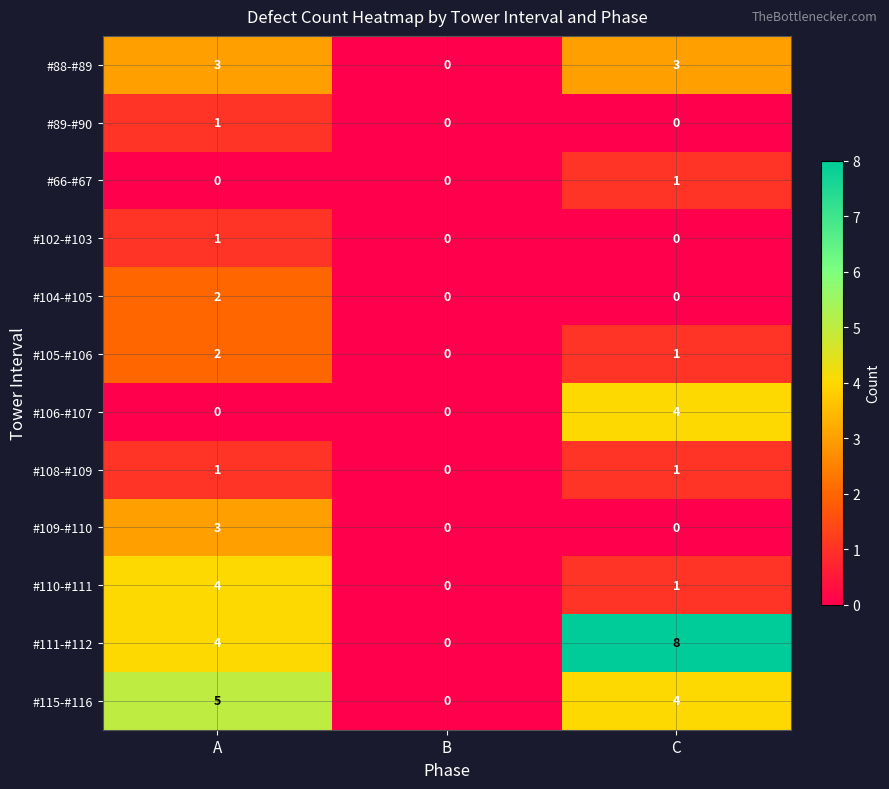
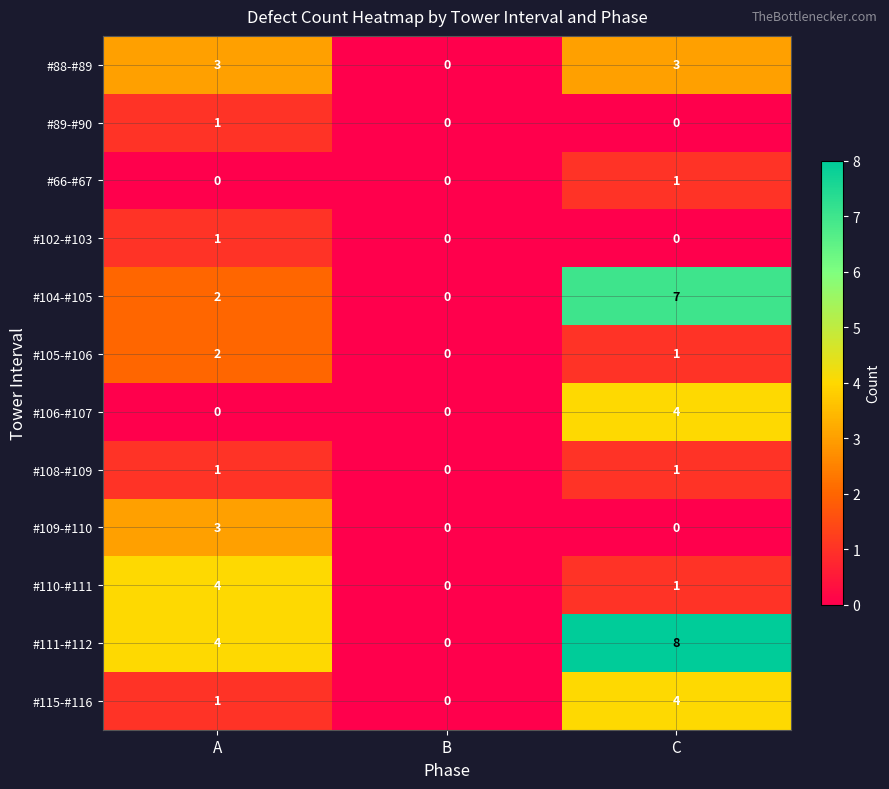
  {
    "#88-#89": {
      "A": 3,
      "B": 0,
      "C": 3
    },
    "#89-#90": {
      "A": 1,
      "B": 0,
      "C": 0
    },
    "#66-#67": {
      "A": 0,
      "B": 0,
      "C": 1
    },
    "#102-#103": {
      "A": 1,
      "B": 0,
      "C": 0
    },
    "#104-#105": {
      "A": 2,
      "B": 0,
-     "C": 0
+     "C": 7
    },
    "#105-#106": {
      "A": 2,
      "B": 0,
      "C": 1
    },
    "#106-#107": {
      "A": 0,
      "B": 0,
      "C": 4
    },
    "#108-#109": {
      "A": 1,
      "B": 0,
      "C": 1
    },
    "#109-#110": {
      "A": 3,
      "B": 0,
      "C": 0
    },
    "#110-#111": {
      "A": 4,
      "B": 0,
      "C": 1
    },
    "#111-#112": {
      "A": 4,
      "B": 0,
      "C": 8
    },
    "#115-#116": {
-     "A": 5,
+     "A": 1,
      "B": 0,
      "C": 4
    }
  }
